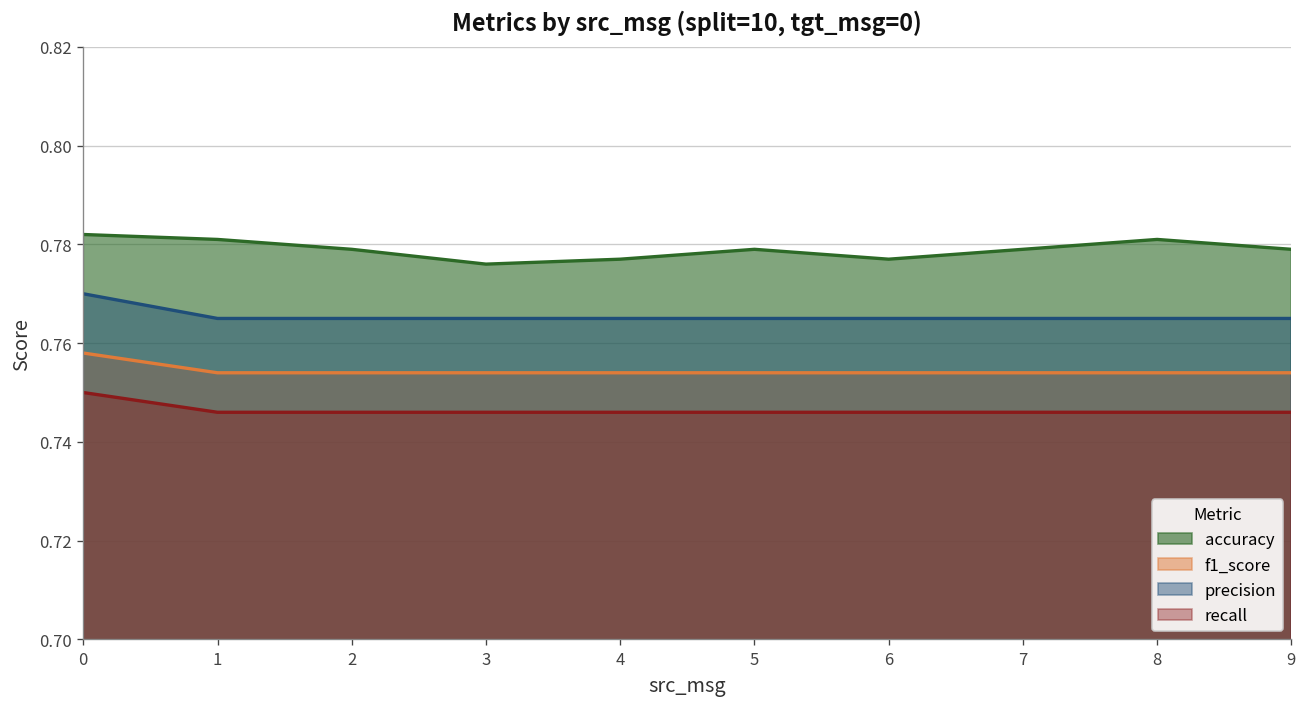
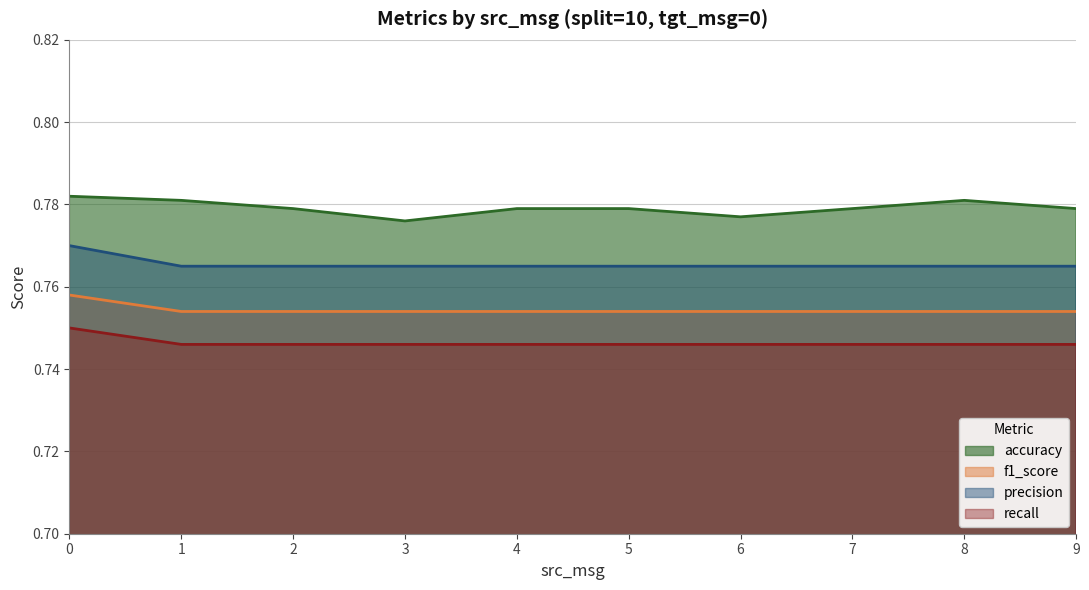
  {
    "accuracy": {
      "0": 0.782,
      "1": 0.781,
      "2": 0.779,
      "3": 0.776,
-     "4": 0.777,
+     "4": 0.779,
      "5": 0.779,
      "6": 0.777,
      "7": 0.779,
      "8": 0.781,
      "9": 0.779
    },
    "f1_score": {
      "0": 0.758,
      "1": 0.754,
      "2": 0.754,
      "3": 0.754,
      "4": 0.754,
      "5": 0.754,
      "6": 0.754,
      "7": 0.754,
      "8": 0.754,
      "9": 0.754
    },
    "precision": {
      "0": 0.770,
      "1": 0.765,
      "2": 0.765,
      "3": 0.765,
      "4": 0.765,
      "5": 0.765,
      "6": 0.765,
      "7": 0.765,
      "8": 0.765,
      "9": 0.765
    },
    "recall": {
      "0": 0.750,
      "1": 0.746,
      "2": 0.746,
      "3": 0.746,
      "4": 0.746,
      "5": 0.746,
      "6": 0.746,
      "7": 0.746,
      "8": 0.746,
      "9": 0.746
    }
  }
